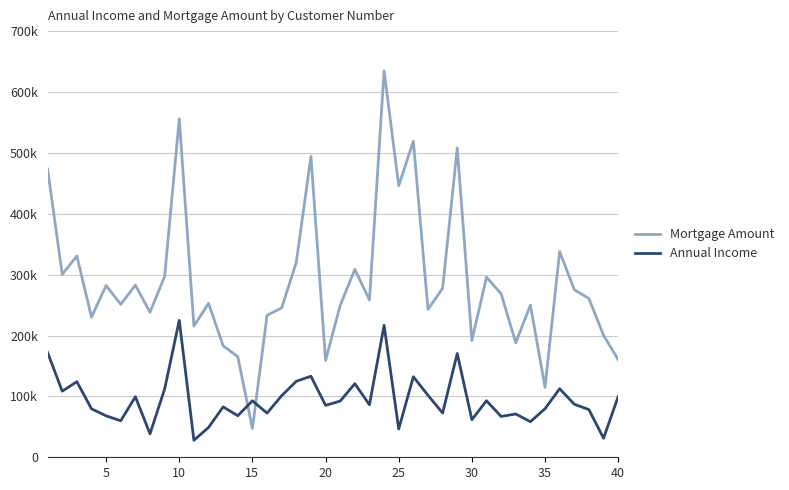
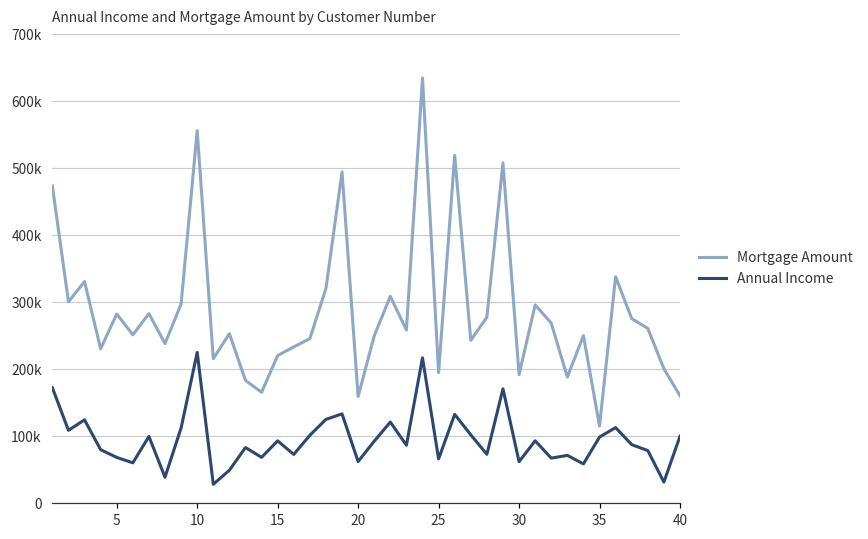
  {
    "Mortgage Amount": {
      "5": 280000,
      "10": 560000,
-     "15": 50000,
+     "15": 220000,
      "20": 160000,
-     "25": 450000,
+     "25": 190000,
      "30": 190000,
      "35": 120000,
      "40": 160000
    },
    "Annual Income": {
      "5": 70000,
      "10": 220000,
      "15": 90000,
-     "20": 90000,
-     "25": 50000,
+     "20": 60000,
+     "25": 70000,
      "30": 60000,
-     "35": 80000,
+     "35": 100000,
      "40": 100000
    }
  }
